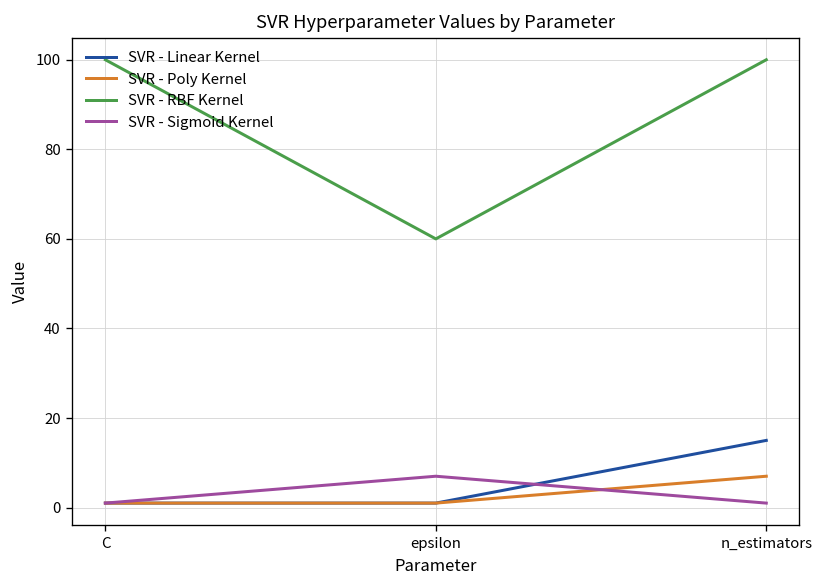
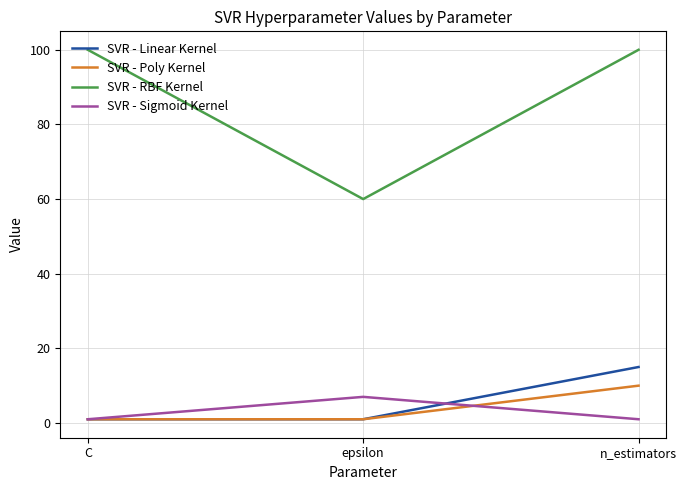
  {
    "SVR - Linear Kernel": {
      "n_estimators": 15
    },
    "SVR - Poly Kernel": {
-     "n_estimators": 7
+     "n_estimators": 10
    },
    "SVR - RBF Kernel": {
      "C": 100,
      "epsilon": 60,
      "n_estimators": 100
    },
    "SVR - Sigmoid Kernel": {
      "epsilon": 7,
      "n_estimators": 1
    }
  }
